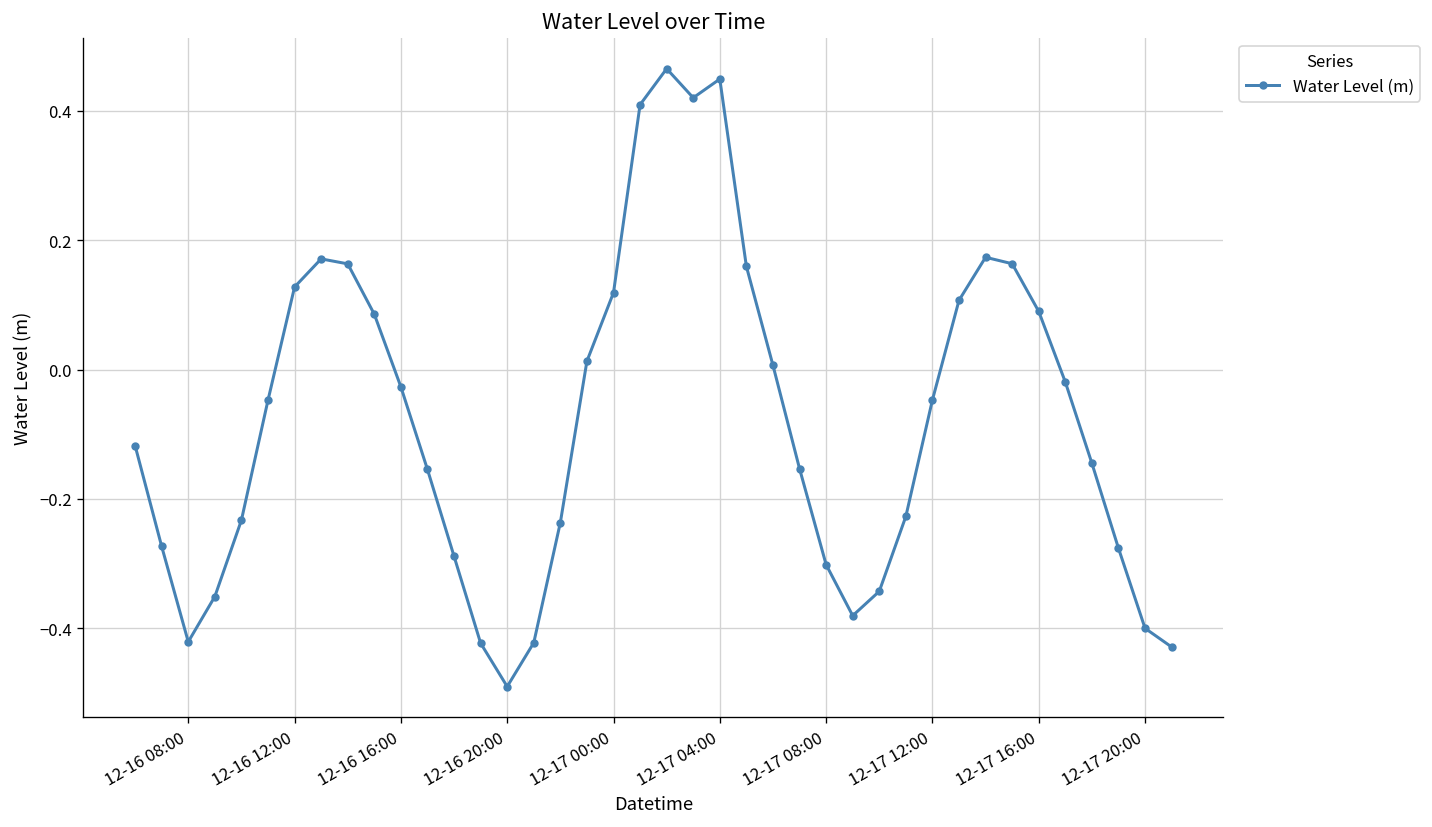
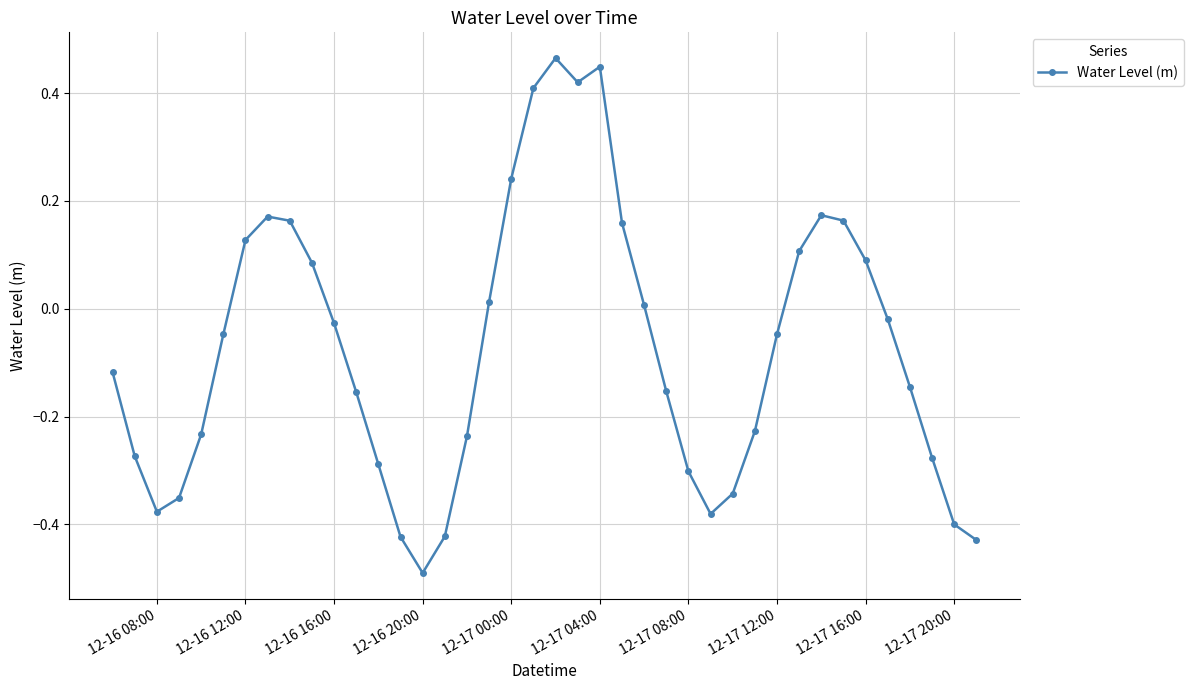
  {
-   "12-16 08:00": -0.42,
+   "12-16 08:00": -0.38,
    "12-16 12:00": 0.13,
    "12-16 16:00": -0.03,
    "12-16 20:00": -0.49,
-   "12-17 00:00": 0.12,
+   "12-17 00:00": 0.24,
    "12-17 04:00": 0.45,
    "12-17 08:00": -0.30,
    "12-17 12:00": -0.05,
    "12-17 16:00": 0.09,
    "12-17 20:00": -0.40
  }
